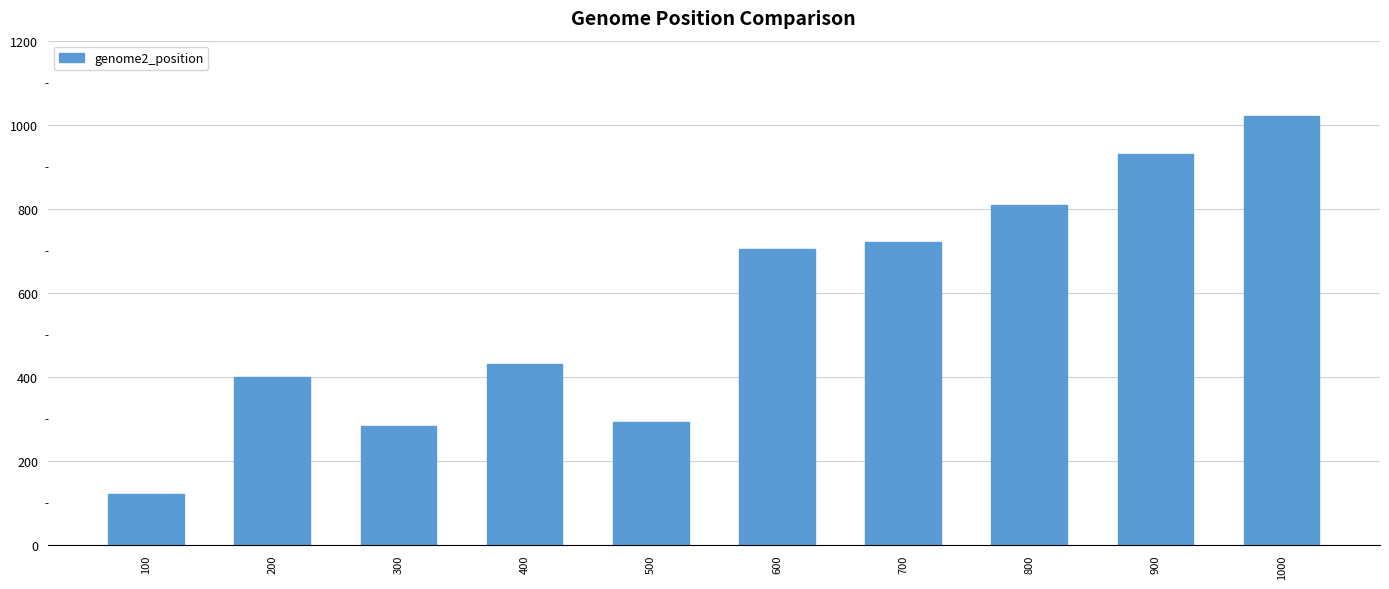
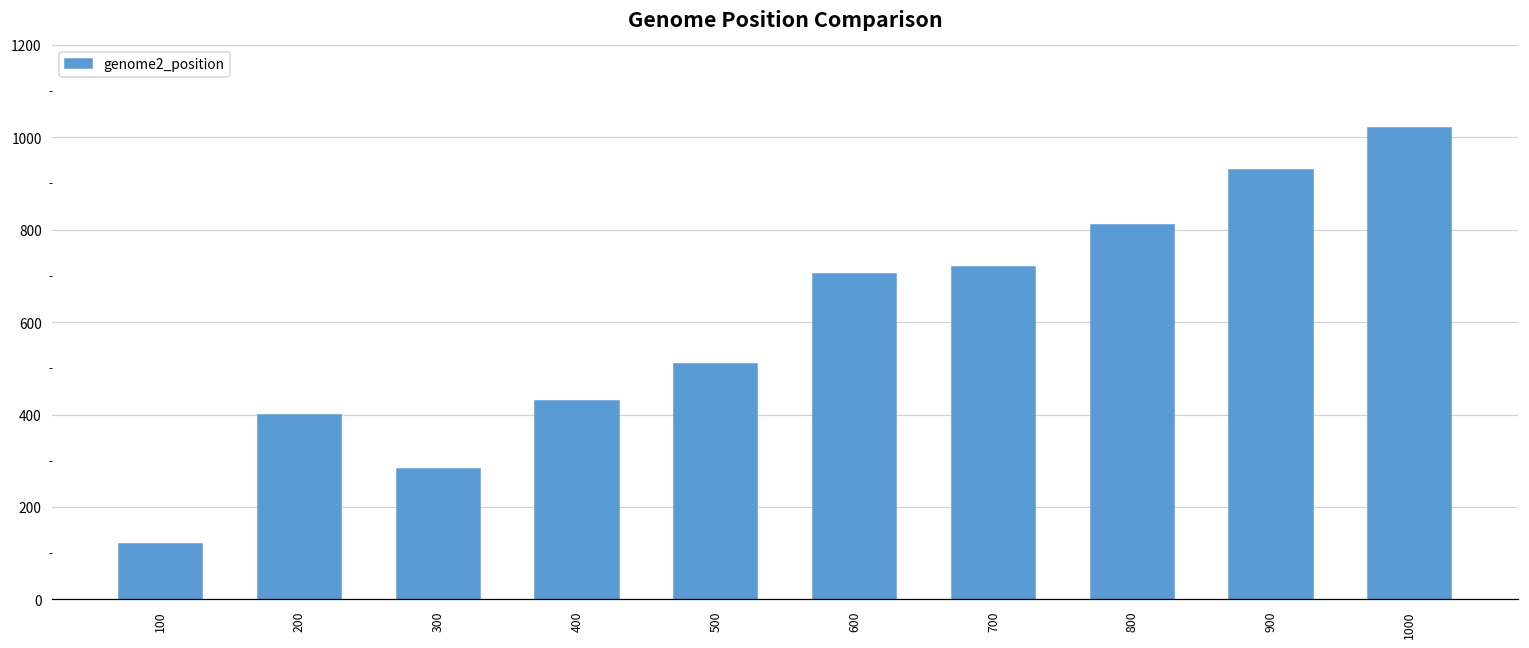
  {
    "100": 120,
    "200": 400,
    "300": 280,
    "400": 430,
-   "500": 290,
+   "500": 510,
    "600": 710,
    "700": 720,
    "800": 810,
    "900": 930,
    "1000": 1020
  }
